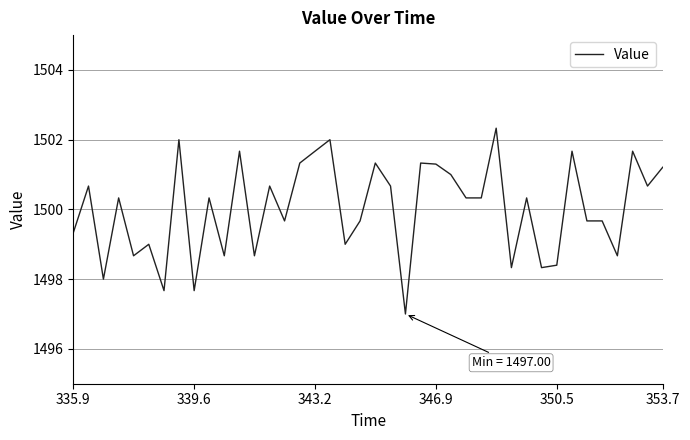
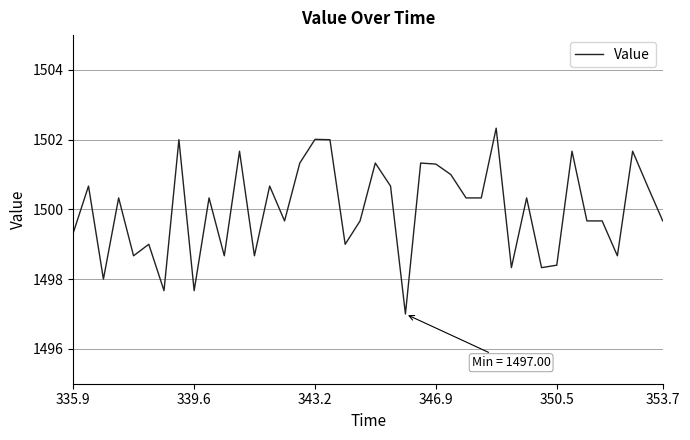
  {
    "335.9": 1499.3,
    "339.6": 1497.7,
-   "343.2": 1501.7,
+   "343.2": 1502.0,
    "346.9": 1501.3,
    "350.5": 1498.4,
-   "353.7": 1501.2
+   "353.7": 1499.7
  }
